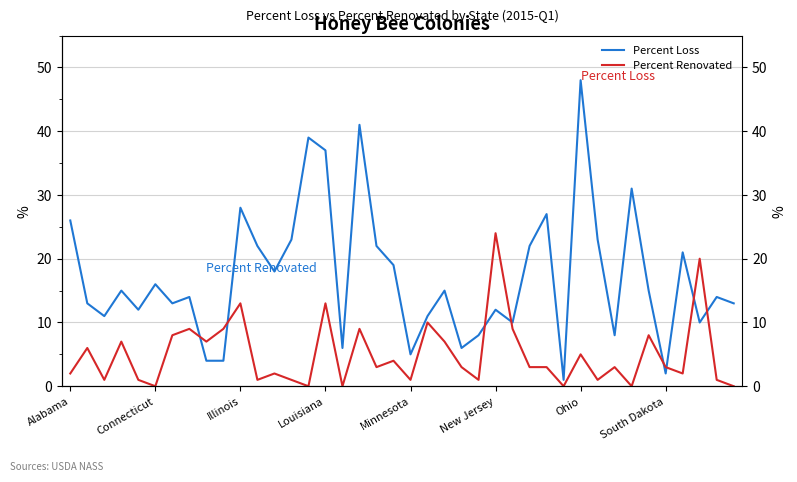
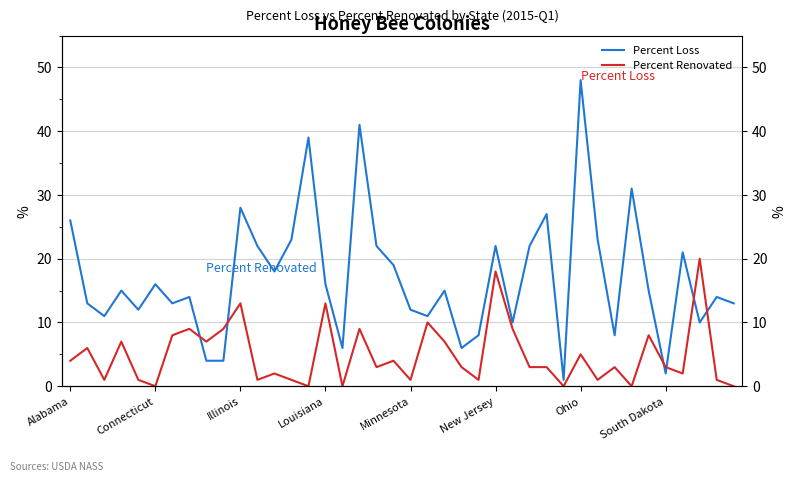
  {
    "Percent Loss": {
      "Alabama": 26,
      "Connecticut": 16,
      "Illinois": 28,
-     "Louisiana": 37,
-     "Minnesota": 5,
-     "New Jersey": 12,
+     "Louisiana": 16,
+     "Minnesota": 12,
+     "New Jersey": 22,
      "Ohio": 48,
      "South Dakota": 2
    },
    "Percent Renovated": {
-     "Alabama": 2,
+     "Alabama": 4,
      "Connecticut": 0,
      "Illinois": 13,
      "Louisiana": 13,
      "Minnesota": 1,
-     "New Jersey": 24,
+     "New Jersey": 18,
      "Ohio": 5,
      "South Dakota": 3
    }
  }
